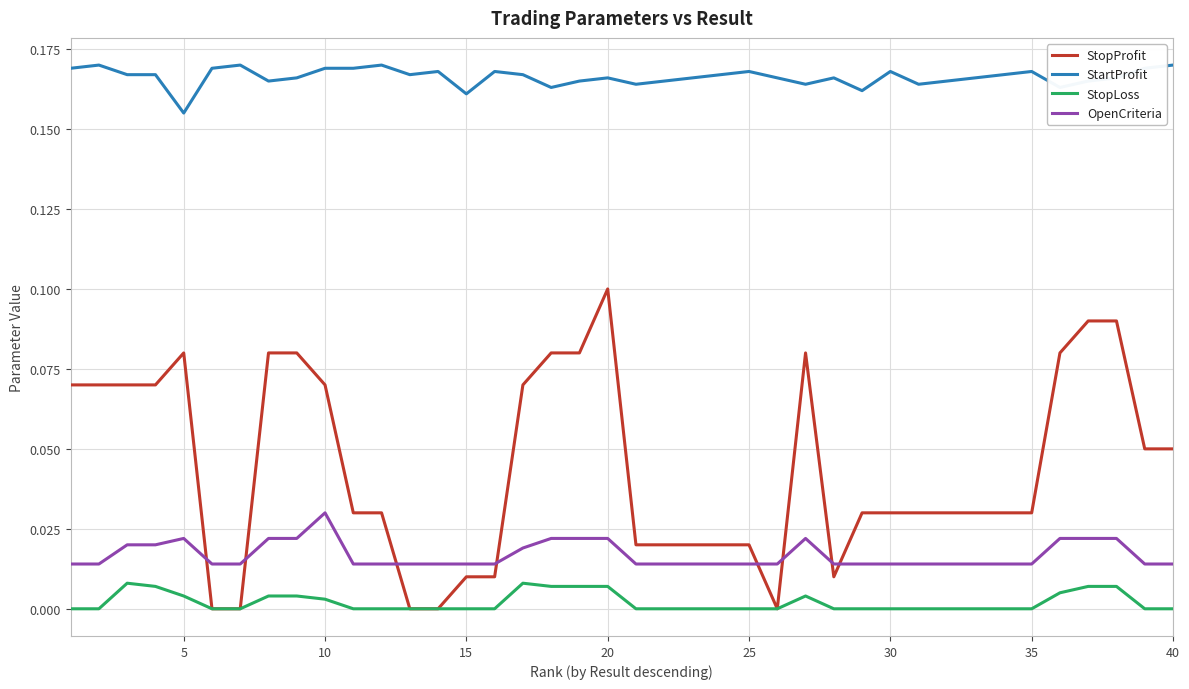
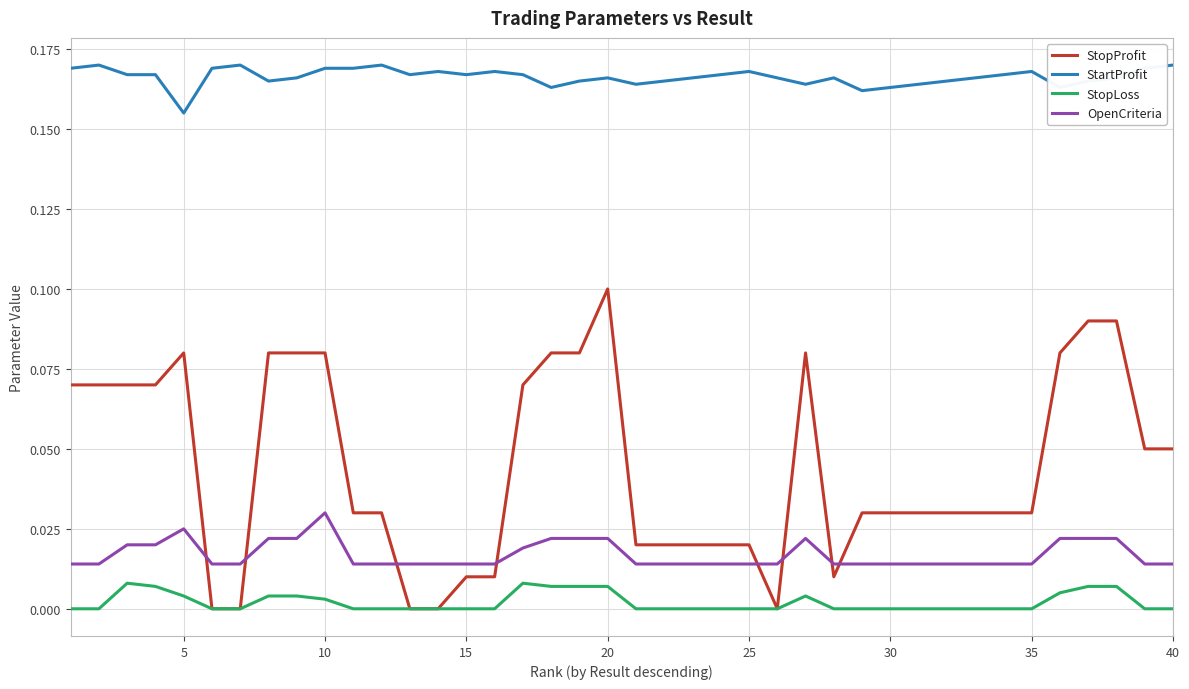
  {
    "StopProfit": {
      "5": 0.08,
-     "10": 0.07,
+     "10": 0.08,
      "15": 0.01,
      "20": 0.10,
      "25": 0.02,
      "30": 0.03,
      "35": 0.03,
      "40": 0.05
    },
    "StartProfit": {
      "5": 0.155,
      "10": 0.169,
-     "15": 0.161,
+     "15": 0.167,
      "20": 0.166,
      "25": 0.168,
-     "30": 0.168,
+     "30": 0.163,
      "35": 0.168,
      "40": 0.170
    },
    "StopLoss": {
      "5": 0.004,
      "10": 0.003,
      "15": 0.000,
      "20": 0.007,
      "25": 0.000,
      "30": 0.000,
      "35": 0.000,
      "40": 0.000
    },
    "OpenCriteria": {
-     "5": 0.022,
+     "5": 0.025,
      "10": 0.030,
      "15": 0.014,
      "20": 0.022,
      "25": 0.014,
      "30": 0.014,
      "35": 0.014,
      "40": 0.014
    }
  }
